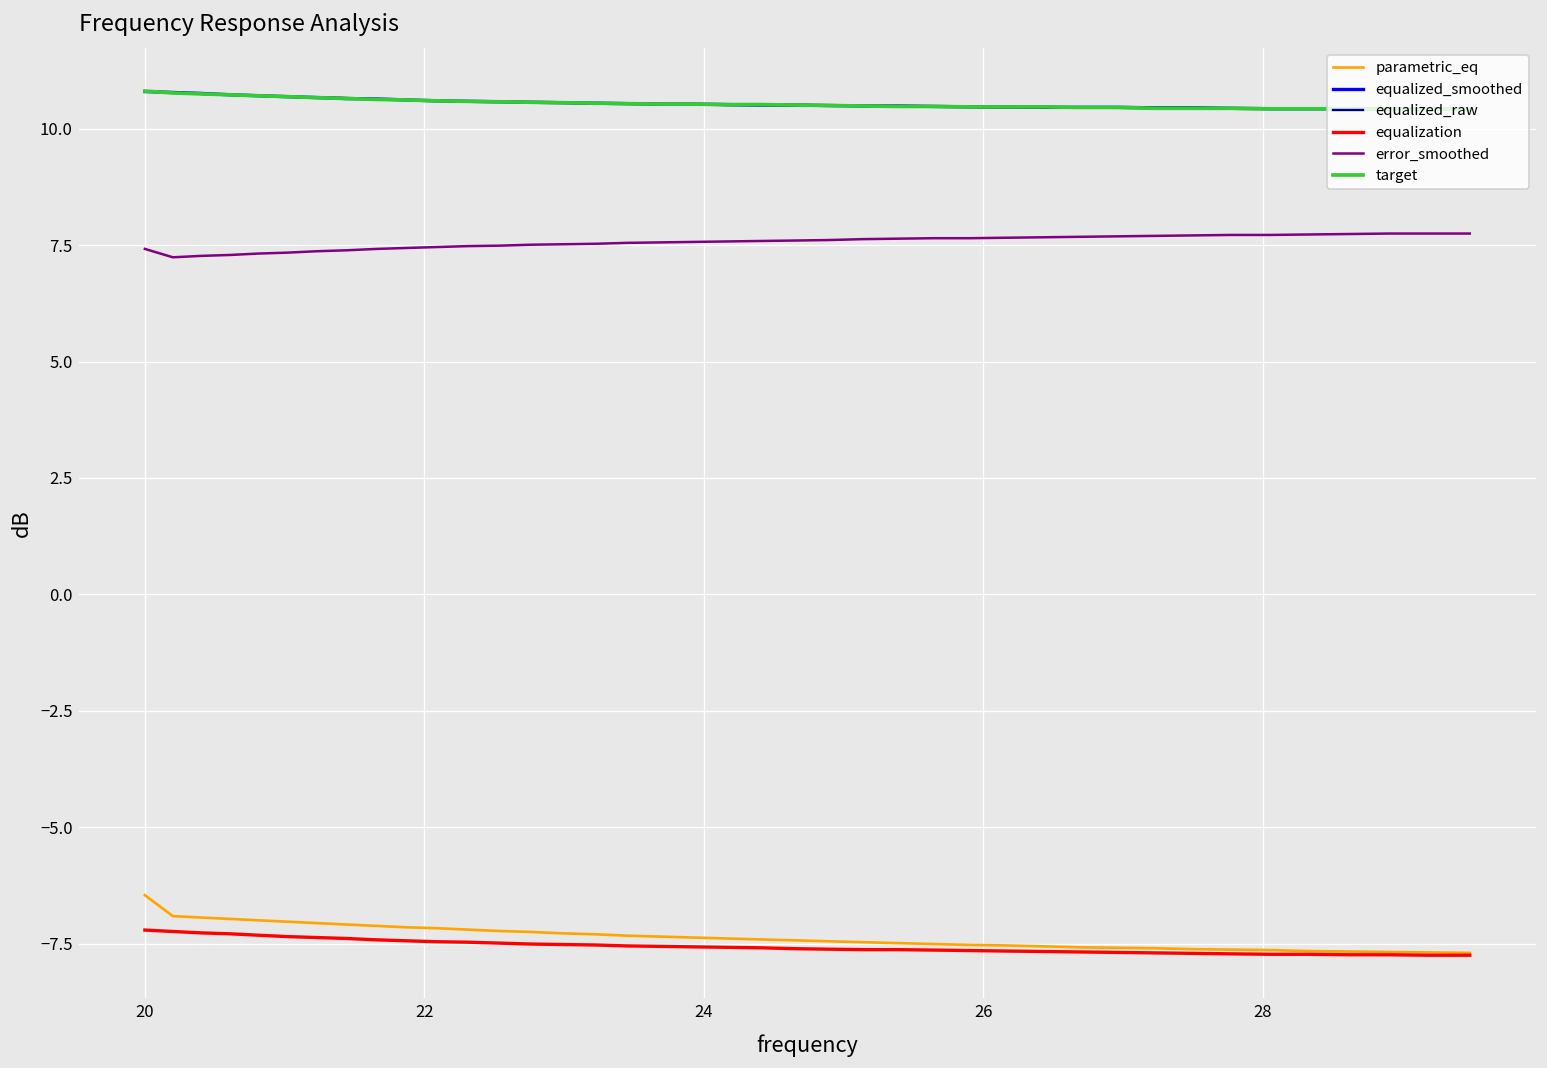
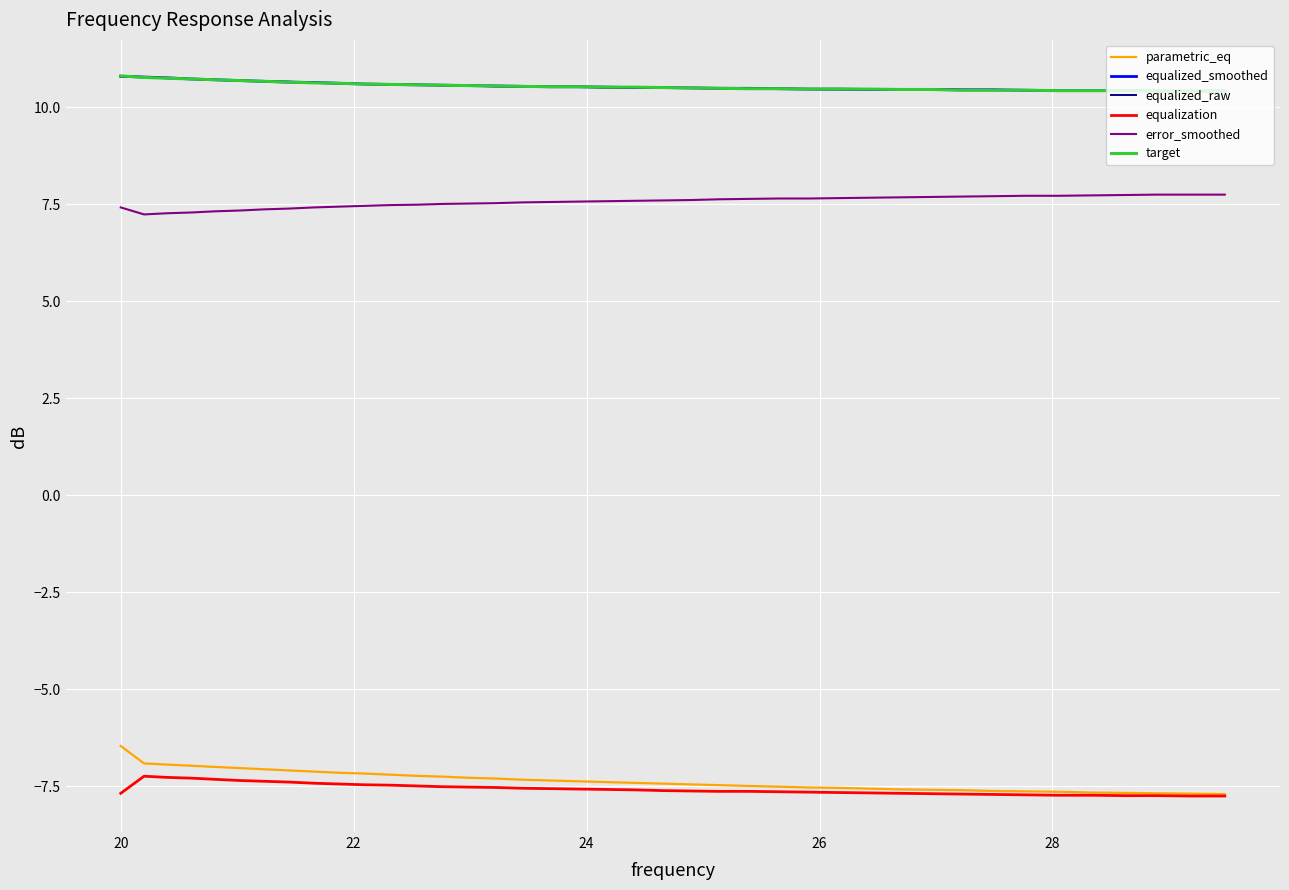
  {
    "parametric_eq": {
      "20": -6.5
    },
    "equalization": {
-     "20": -7.2
+     "20": -7.7
    },
    "error_smoothed": {
      "20": 7.4
    }
  }
